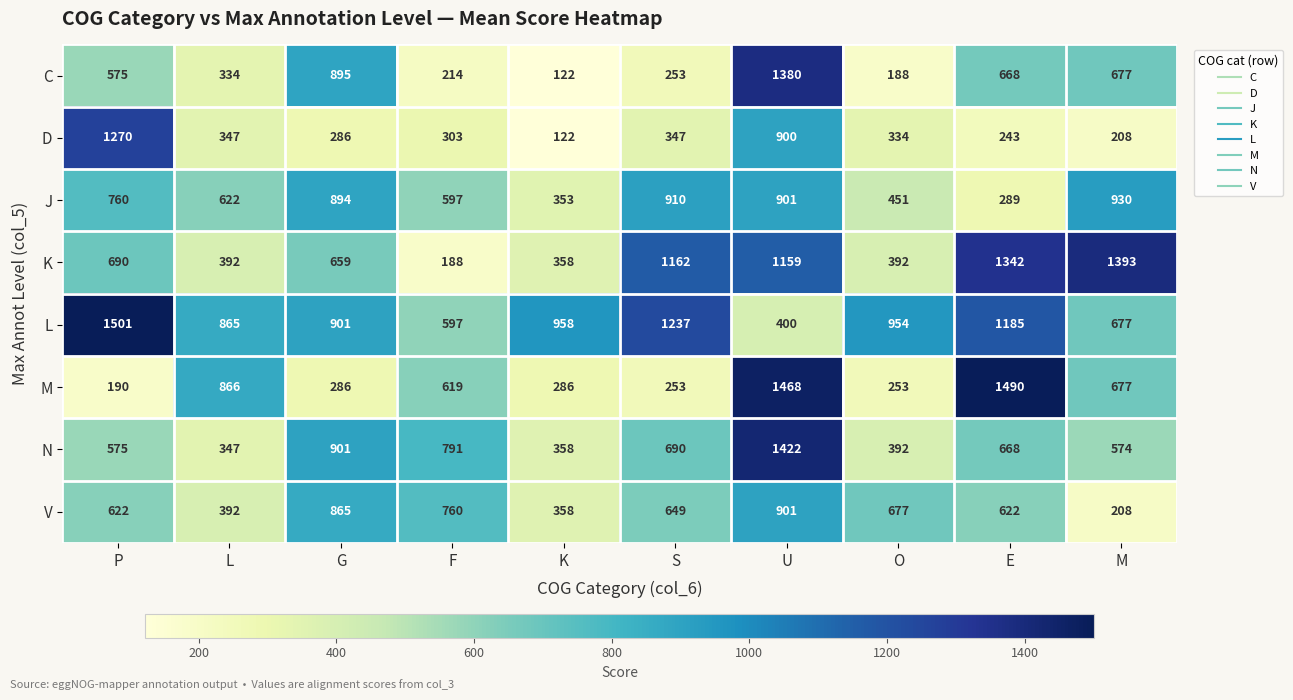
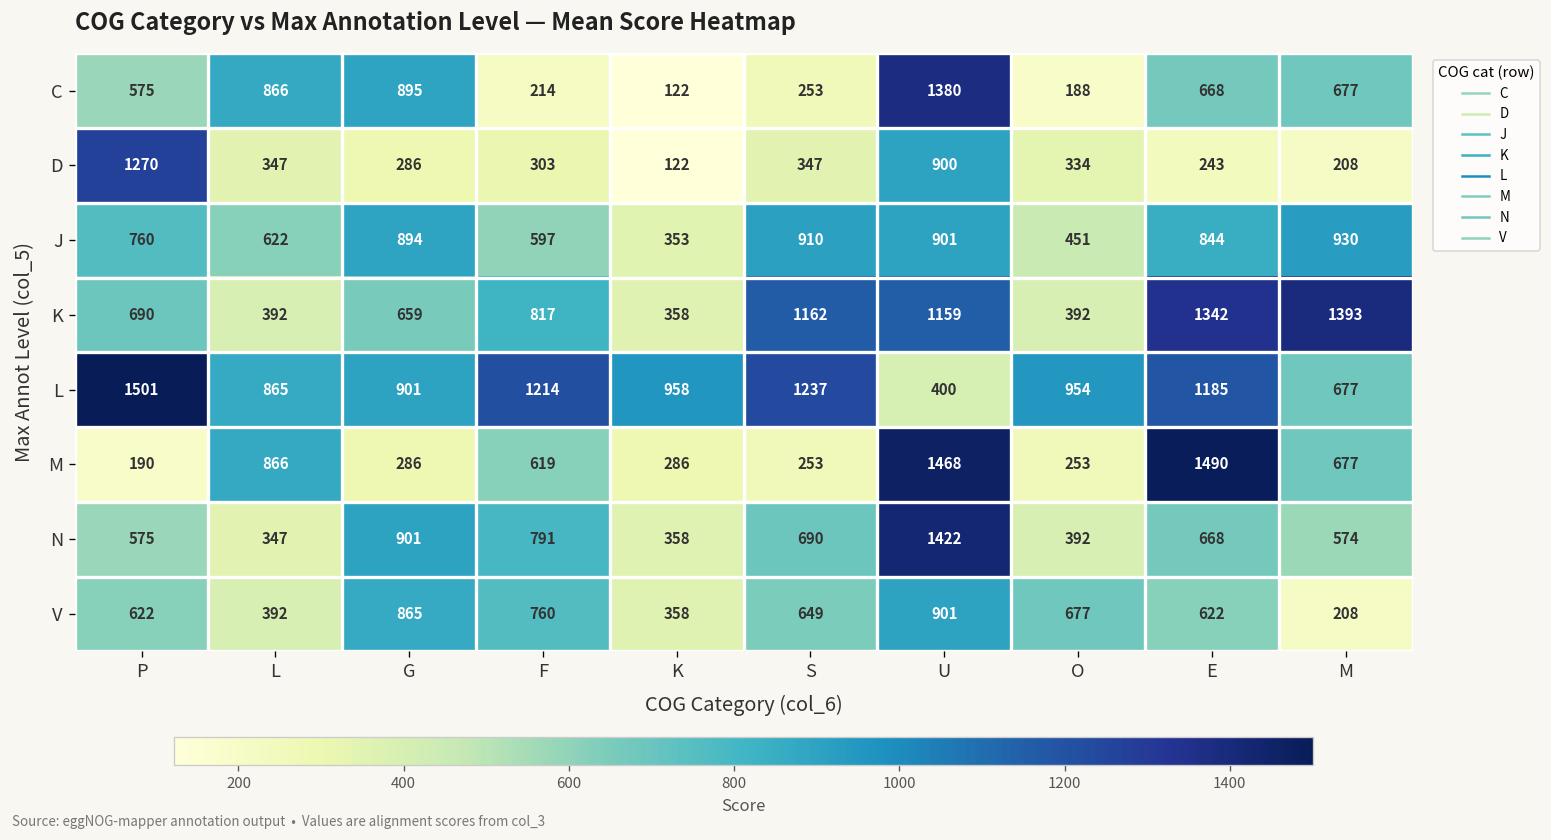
  {
    "C": {
      "P": 575,
-     "L": 334,
+     "L": 866,
      "G": 895,
      "F": 214,
      "K": 122,
      "S": 253,
      "U": 1380,
      "O": 188,
      "E": 668,
      "M": 677
    },
    "D": {
      "P": 1270,
      "L": 347,
      "G": 286,
      "F": 303,
      "K": 122,
      "S": 347,
      "U": 900,
      "O": 334,
      "E": 243,
      "M": 208
    },
    "J": {
      "P": 760,
      "L": 622,
      "G": 894,
      "F": 597,
      "K": 353,
      "S": 910,
      "U": 901,
      "O": 451,
-     "E": 289,
+     "E": 844,
      "M": 930
    },
    "K": {
      "P": 690,
      "L": 392,
      "G": 659,
-     "F": 188,
+     "F": 817,
      "K": 358,
      "S": 1162,
      "U": 1159,
      "O": 392,
      "E": 1342,
      "M": 1393
    },
    "L": {
      "P": 1501,
      "L": 865,
      "G": 901,
-     "F": 597,
+     "F": 1214,
      "K": 958,
      "S": 1237,
      "U": 400,
      "O": 954,
      "E": 1185,
      "M": 677
    },
    "M": {
      "P": 190,
      "L": 866,
      "G": 286,
      "F": 619,
      "K": 286,
      "S": 253,
      "U": 1468,
      "O": 253,
      "E": 1490,
      "M": 677
    },
    "N": {
      "P": 575,
      "L": 347,
      "G": 901,
      "F": 791,
      "K": 358,
      "S": 690,
      "U": 1422,
      "O": 392,
      "E": 668,
      "M": 574
    },
    "V": {
      "P": 622,
      "L": 392,
      "G": 865,
      "F": 760,
      "K": 358,
      "S": 649,
      "U": 901,
      "O": 677,
      "E": 622,
      "M": 208
    }
  }
